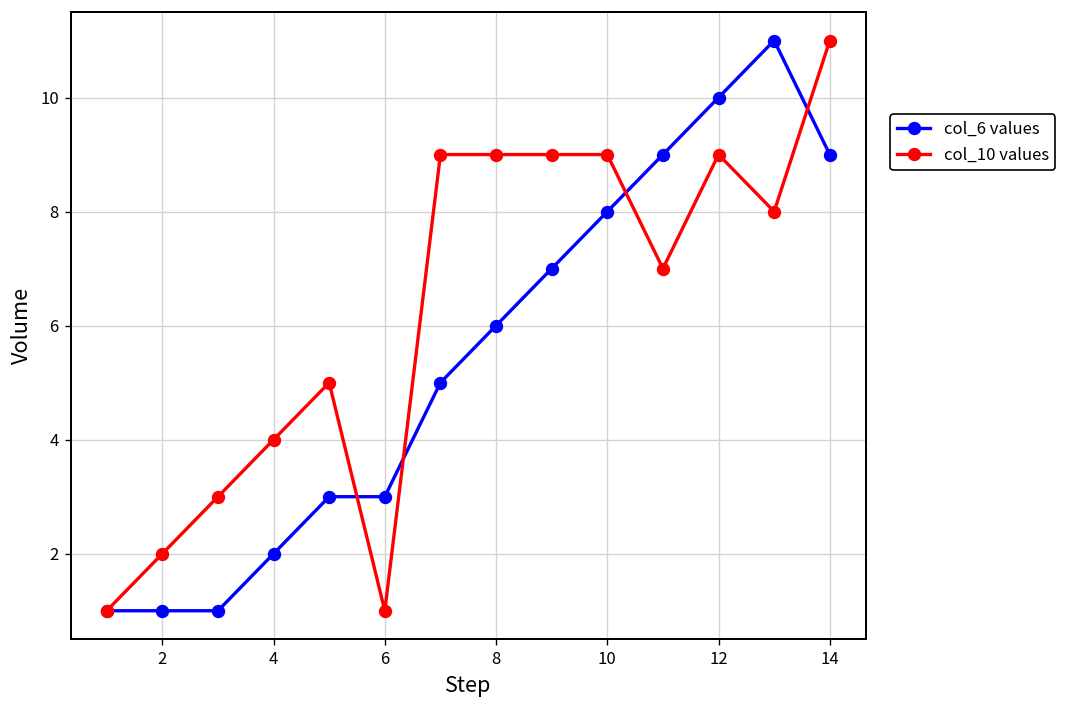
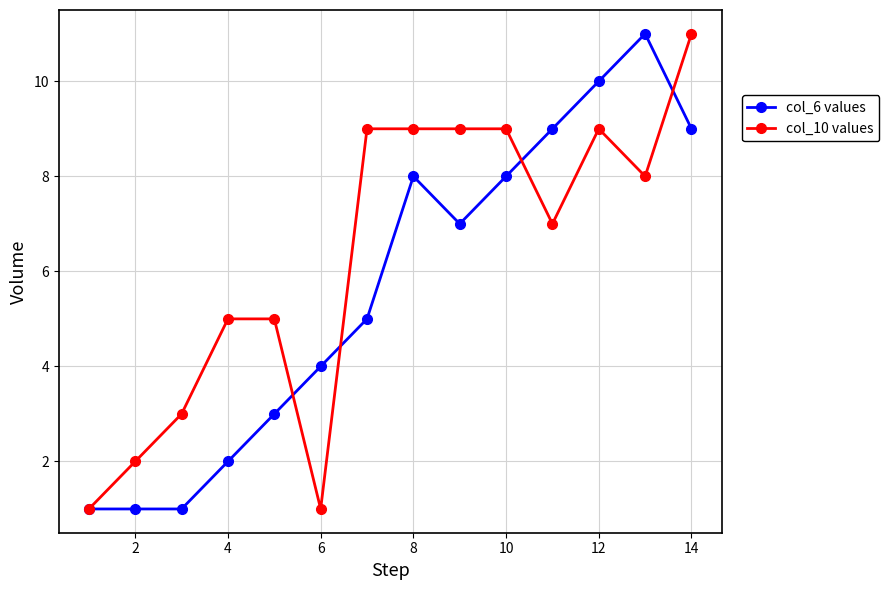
  {
    "col_6 values": {
      "2": 1,
      "4": 2,
-     "6": 3,
-     "8": 6,
+     "6": 4,
+     "8": 8,
      "10": 8,
      "12": 10,
      "14": 9
    },
    "col_10 values": {
      "2": 2,
-     "4": 4,
+     "4": 5,
      "6": 1,
      "8": 9,
      "10": 9,
      "12": 9,
      "14": 11
    }
  }
